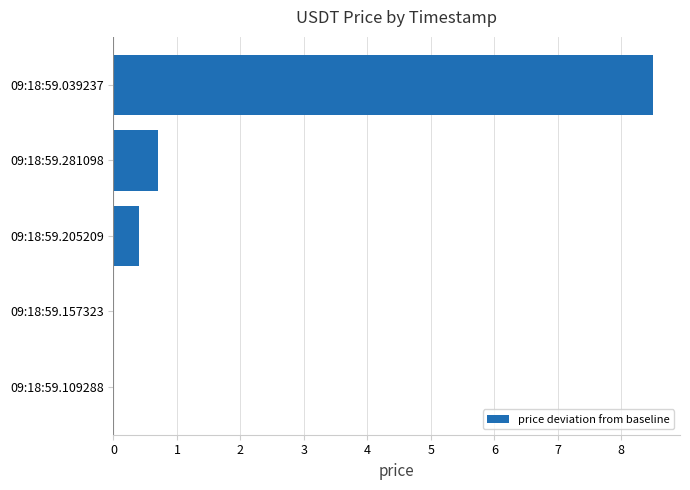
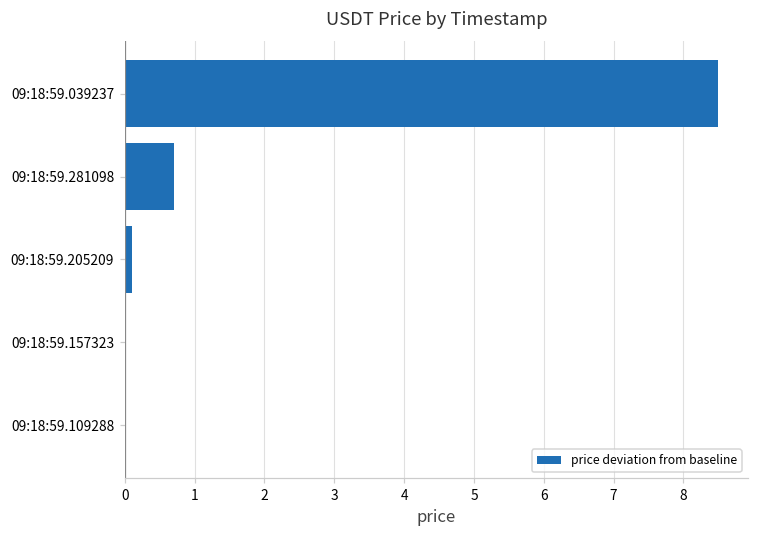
  {
    "09:18:59.039237": 8.5,
    "09:18:59.281098": 0.7,
-   "09:18:59.205209": 0.4,
+   "09:18:59.205209": 0.1,
    "09:18:59.157323": 0.0,
    "09:18:59.109288": 0.0
  }
